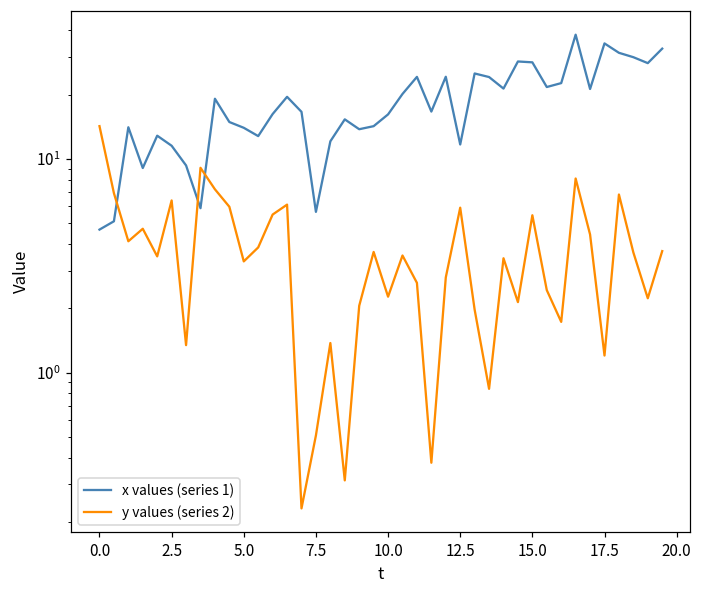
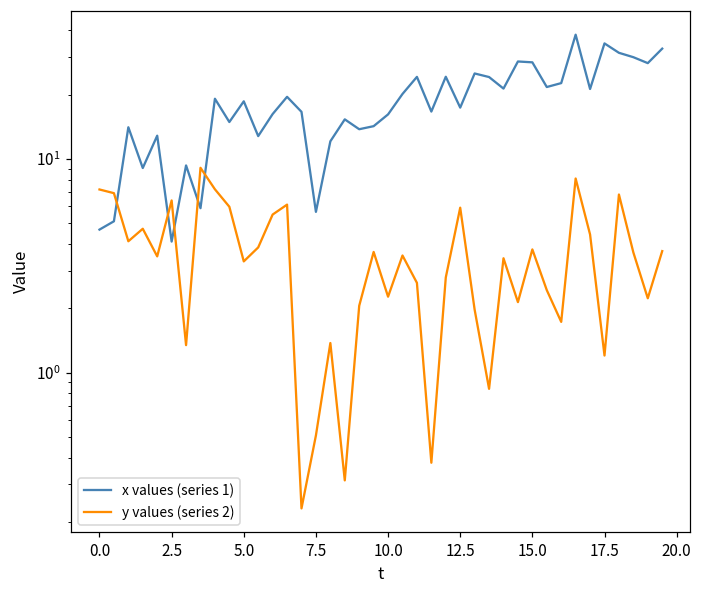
  {
    "x values (series 1)": {
      "0.0": 4.7,
-     "2.5": 12,
-     "5.0": 14,
+     "2.5": 4.1,
+     "5.0": 19,
      "7.5": 5.7,
      "10.0": 16,
-     "12.5": 12,
+     "12.5": 17,
      "15.0": 28,
      "17.5": 35
    },
    "y values (series 2)": {
-     "0.0": 14,
+     "0.0": 7.2,
      "2.5": 6.4,
      "5.0": 3.3,
      "7.5": 0.5,
      "10.0": 2.3,
      "12.5": 5.9,
-     "15.0": 5.5,
+     "15.0": 3.8,
      "17.5": 1.2
    }
  }
